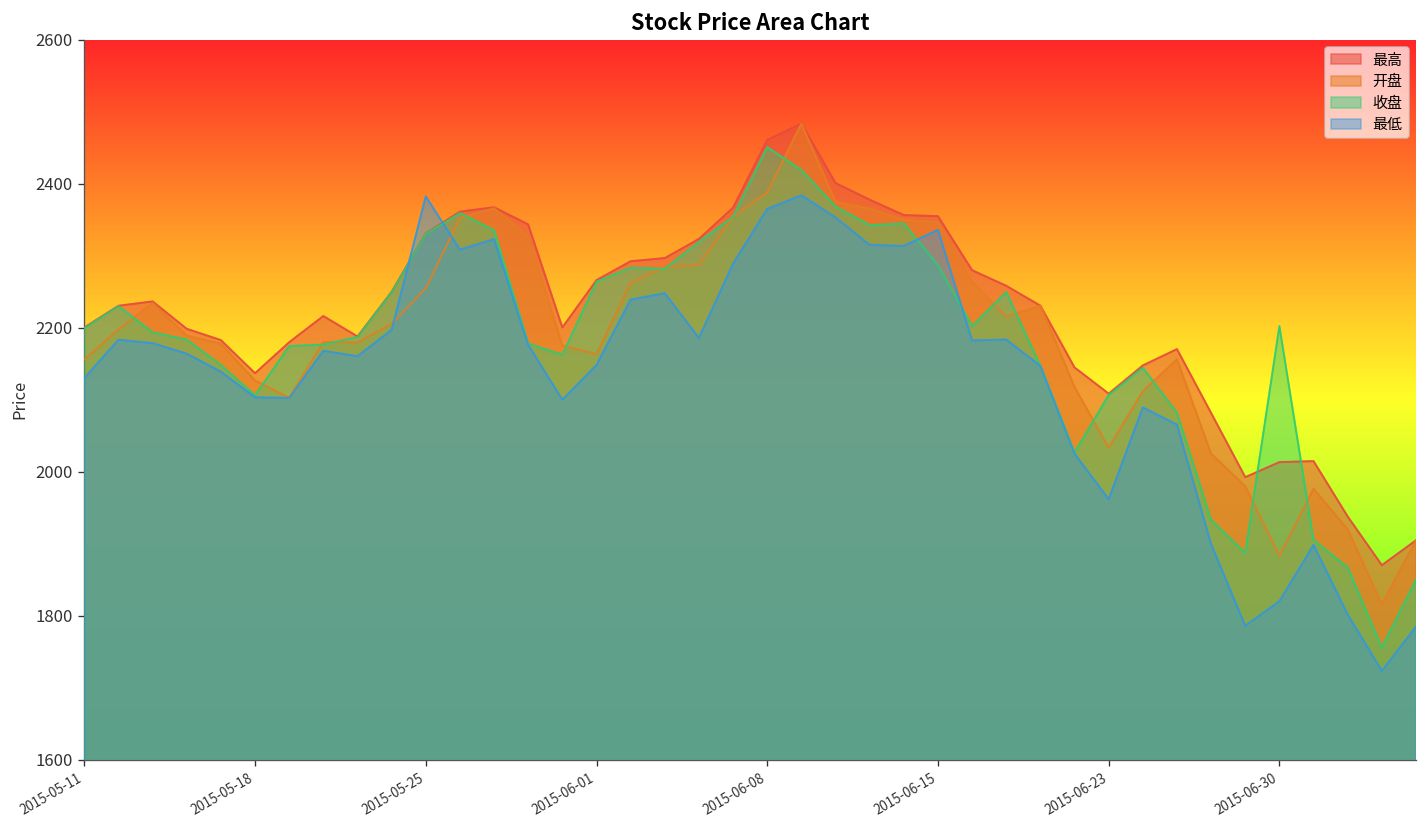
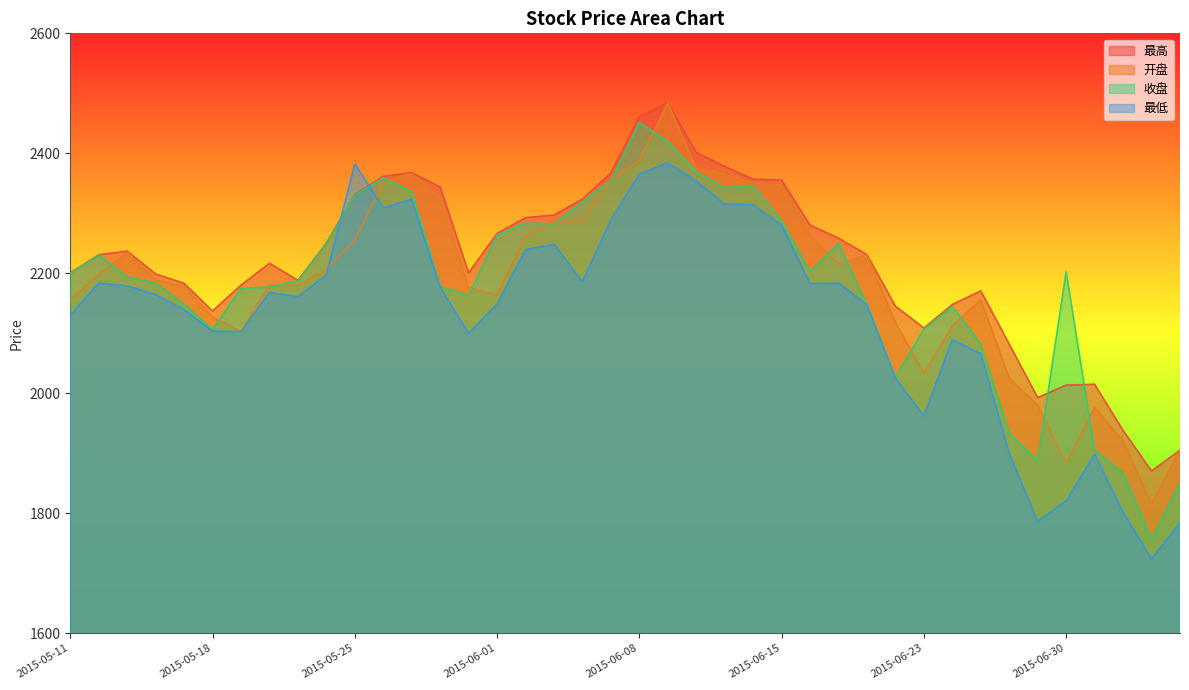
  {
    "收盘": {
      "2015-06-08": 2450,
      "2015-06-15": 2290,
      "2015-06-30": 2200
    },
    "最低": {
      "2015-05-11": 2130,
      "2015-05-25": 2380,
      "2015-06-01": 2150,
      "2015-06-08": 2370,
-     "2015-06-15": 2340,
+     "2015-06-15": 2280,
      "2015-06-23": 1960,
      "2015-06-30": 1820
    }
  }
